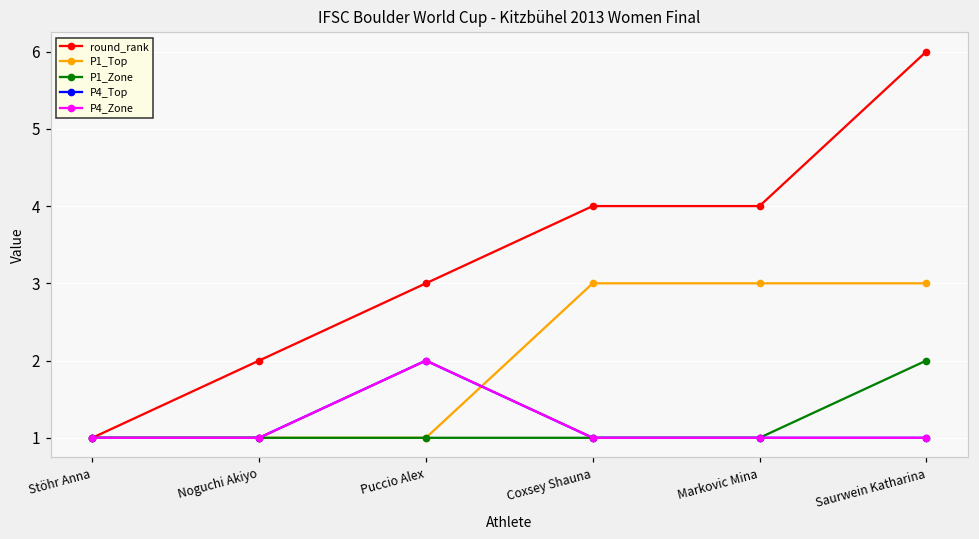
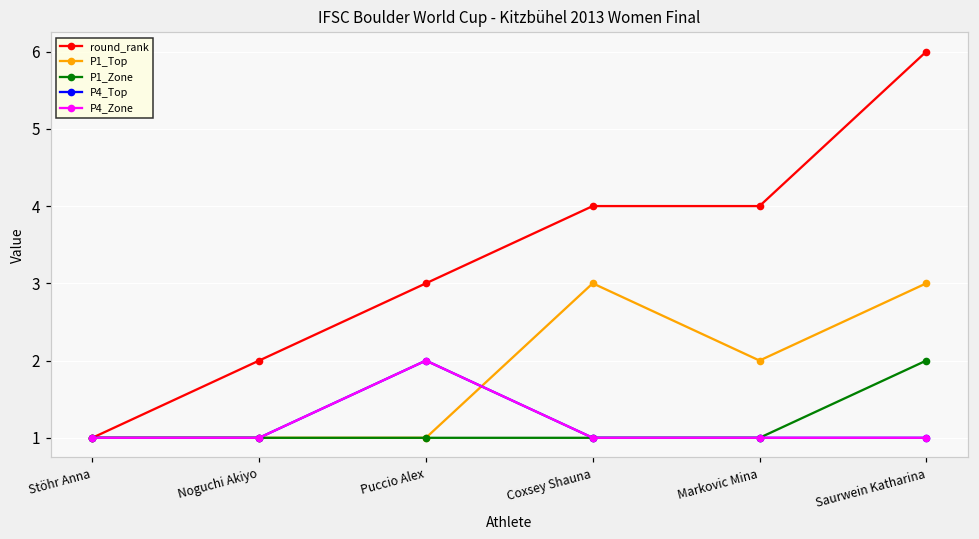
  {
    "round_rank": {
      "Noguchi Akiyo": 2,
      "Puccio Alex": 3,
      "Coxsey Shauna": 4,
      "Markovic Mina": 4,
      "Saurwein Katharina": 6
    },
    "P1_Top": {
      "Coxsey Shauna": 3,
-     "Markovic Mina": 3,
+     "Markovic Mina": 2,
      "Saurwein Katharina": 3
    },
    "P1_Zone": {
      "Saurwein Katharina": 2
    },
    "P4_Zone": {
      "Puccio Alex": 2,
      "Saurwein Katharina": 1
    }
  }
